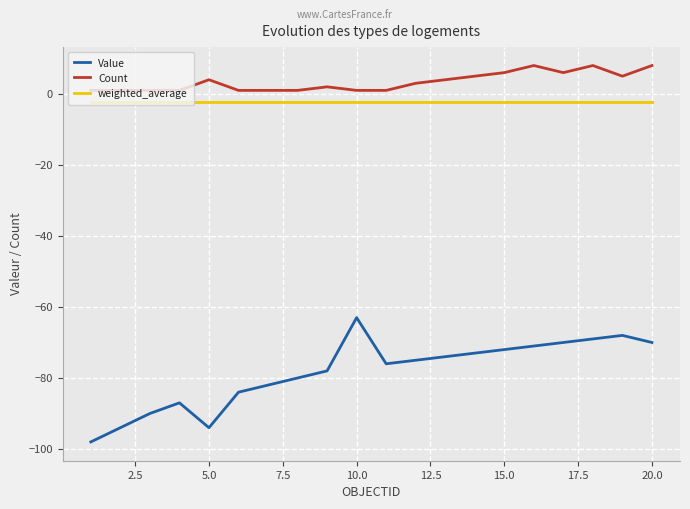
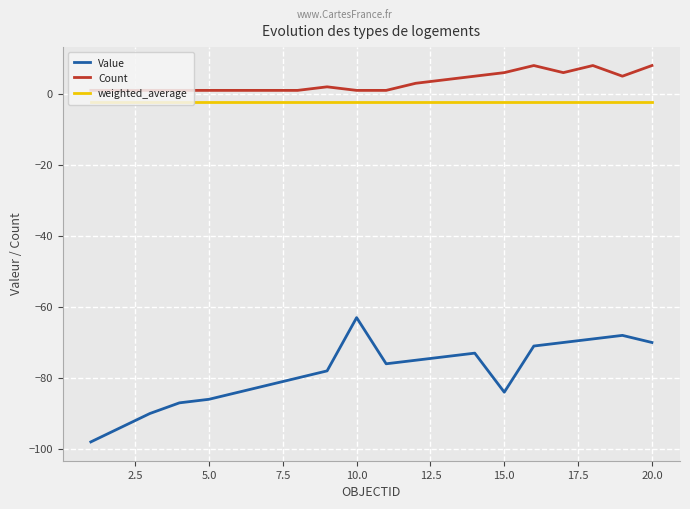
  {
    "Value": {
-     "5.0": -94,
+     "5.0": -86,
      "10.0": -63,
-     "15.0": -72,
+     "15.0": -84,
      "20.0": -70
    },
    "Count": {
-     "5.0": 4,
+     "5.0": 1,
      "10.0": 1,
      "15.0": 6,
      "20.0": 8
    },
    "weighted_average": {
      "5.0": -2,
      "10.0": -2,
      "15.0": -2,
      "20.0": -2
    }
  }
